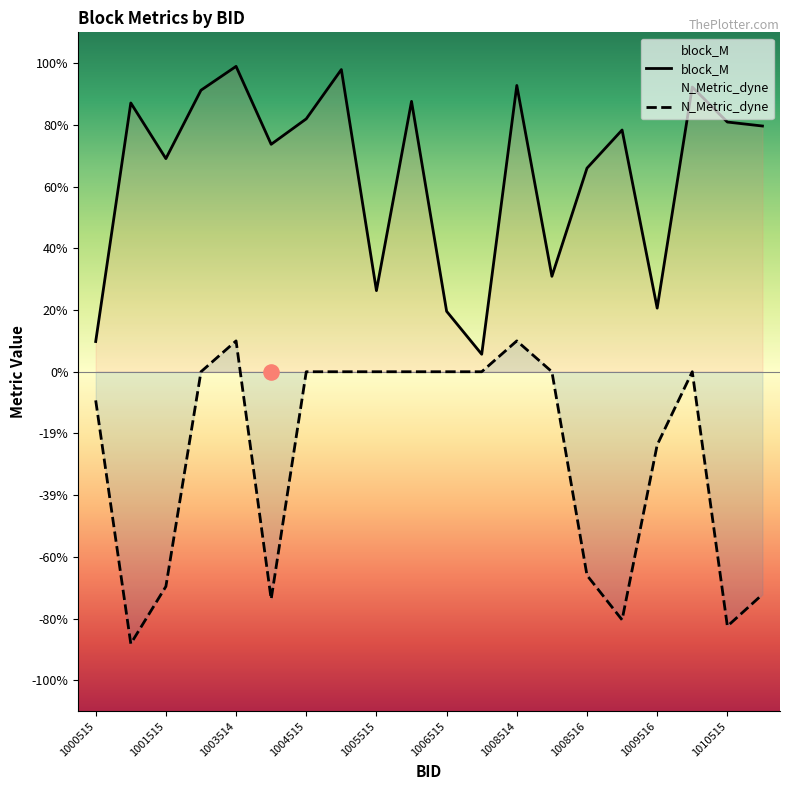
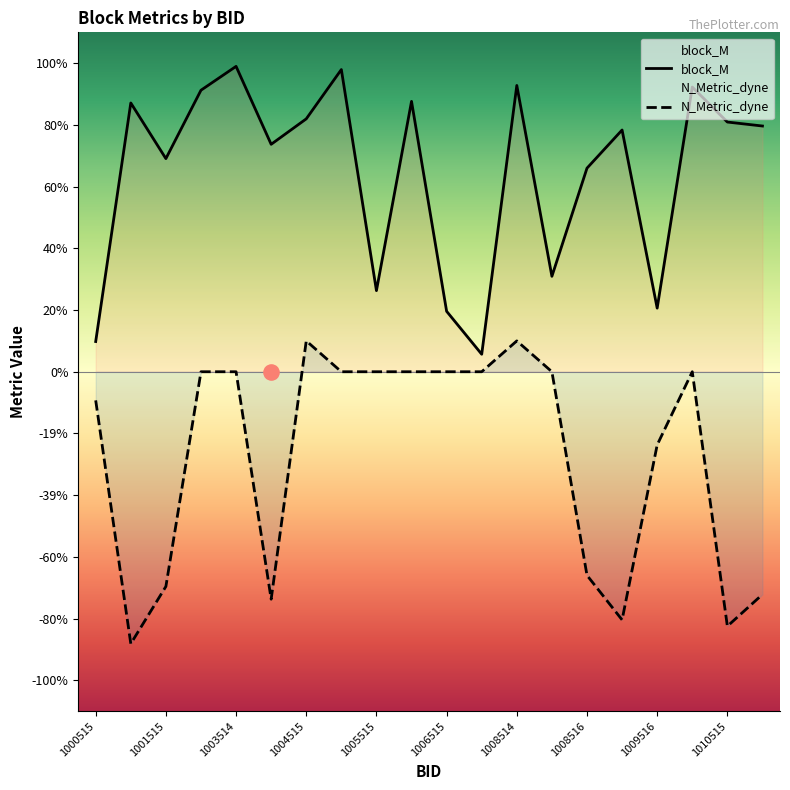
  {
    "N_Metric_dyne": {
-     "1003514": "10%",
-     "1004515": "0%"
+     "1003514": "0%",
+     "1004515": "10%"
    }
  }
